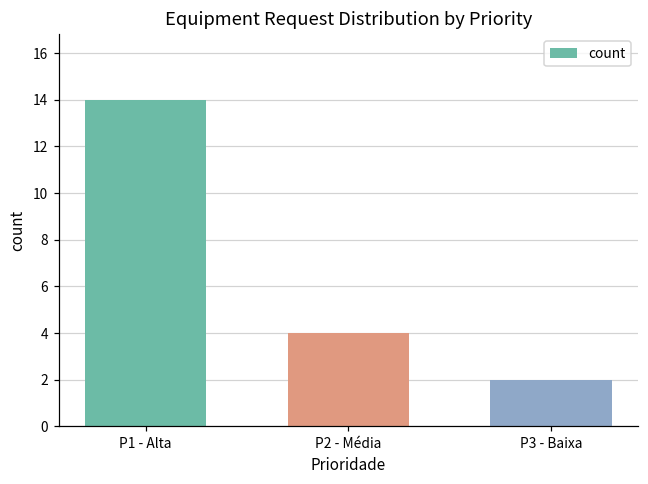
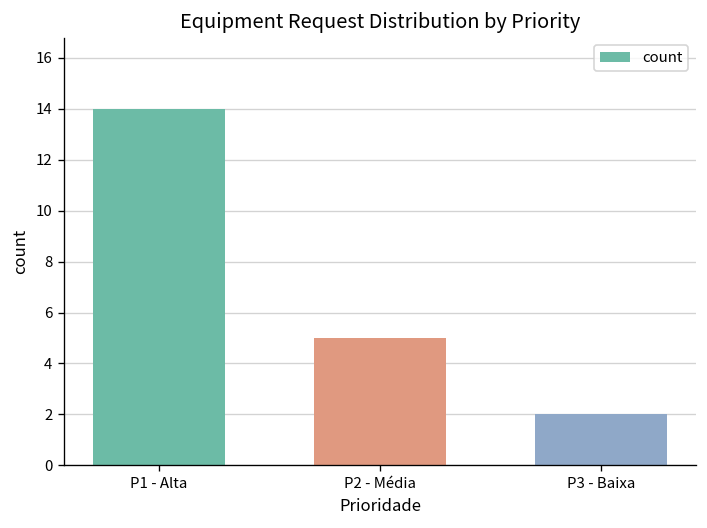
  {
    "P1 - Alta": 14,
-   "P2 - Média": 4,
+   "P2 - Média": 5,
    "P3 - Baixa": 2
  }
